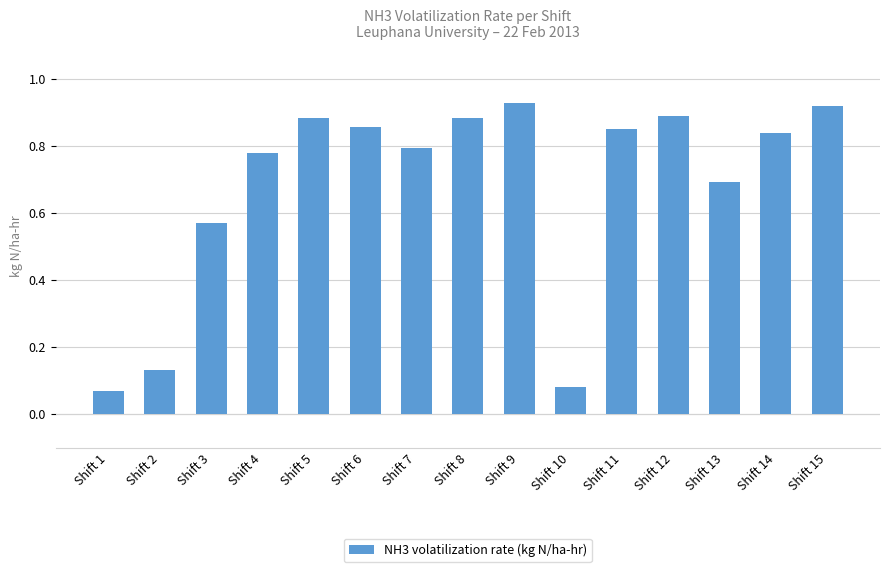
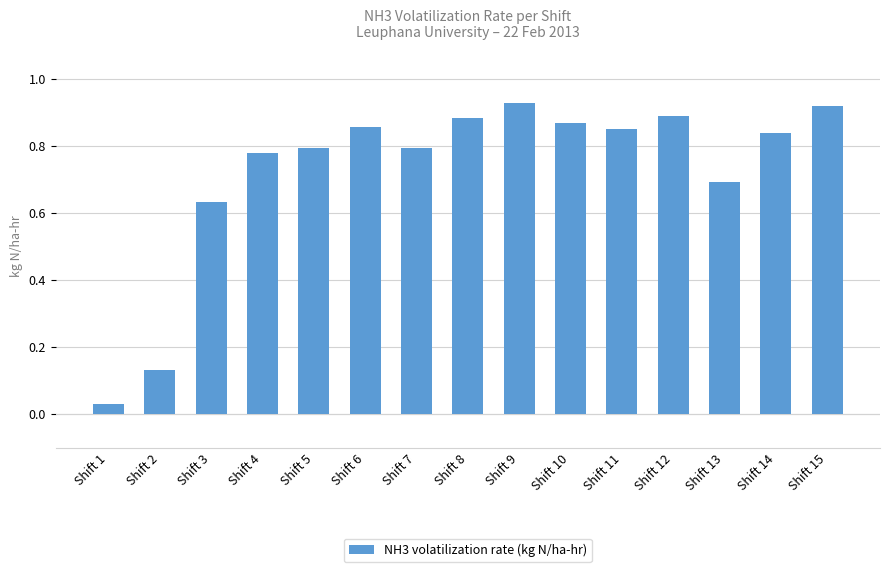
  {
-   "Shift 1": 0.07,
+   "Shift 1": 0.03,
    "Shift 2": 0.13,
-   "Shift 3": 0.57,
+   "Shift 3": 0.63,
    "Shift 4": 0.78,
-   "Shift 5": 0.88,
+   "Shift 5": 0.79,
    "Shift 6": 0.86,
    "Shift 7": 0.79,
    "Shift 8": 0.88,
    "Shift 9": 0.93,
-   "Shift 10": 0.08,
+   "Shift 10": 0.87,
    "Shift 11": 0.85,
    "Shift 12": 0.89,
    "Shift 13": 0.69,
    "Shift 14": 0.84,
    "Shift 15": 0.92
  }
